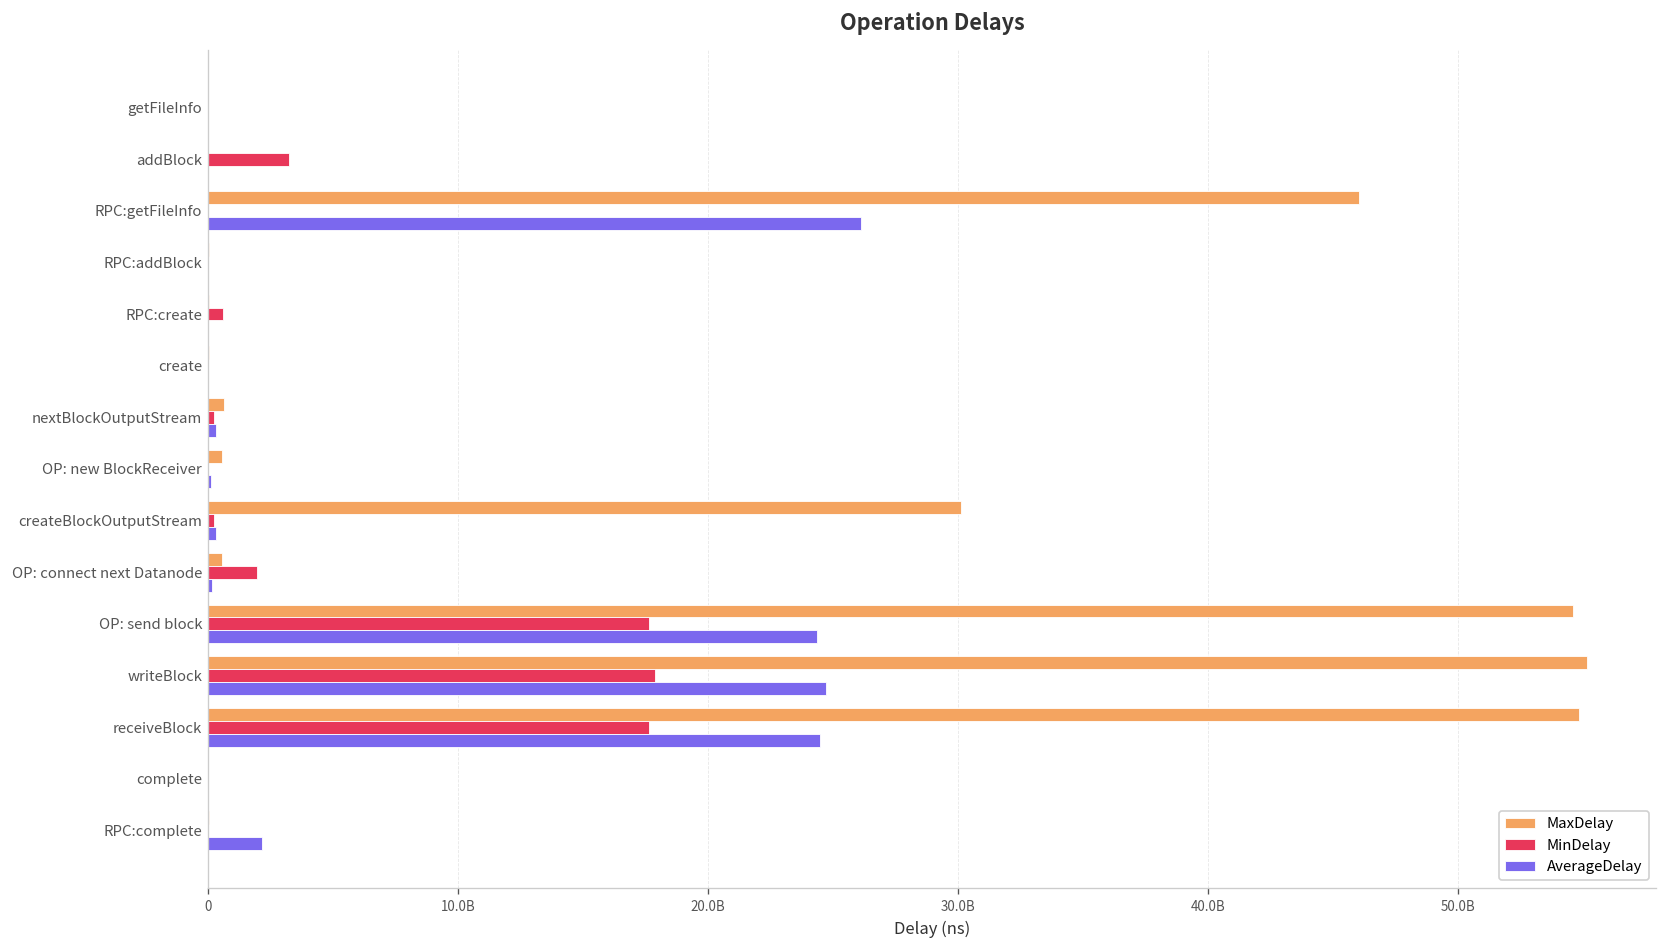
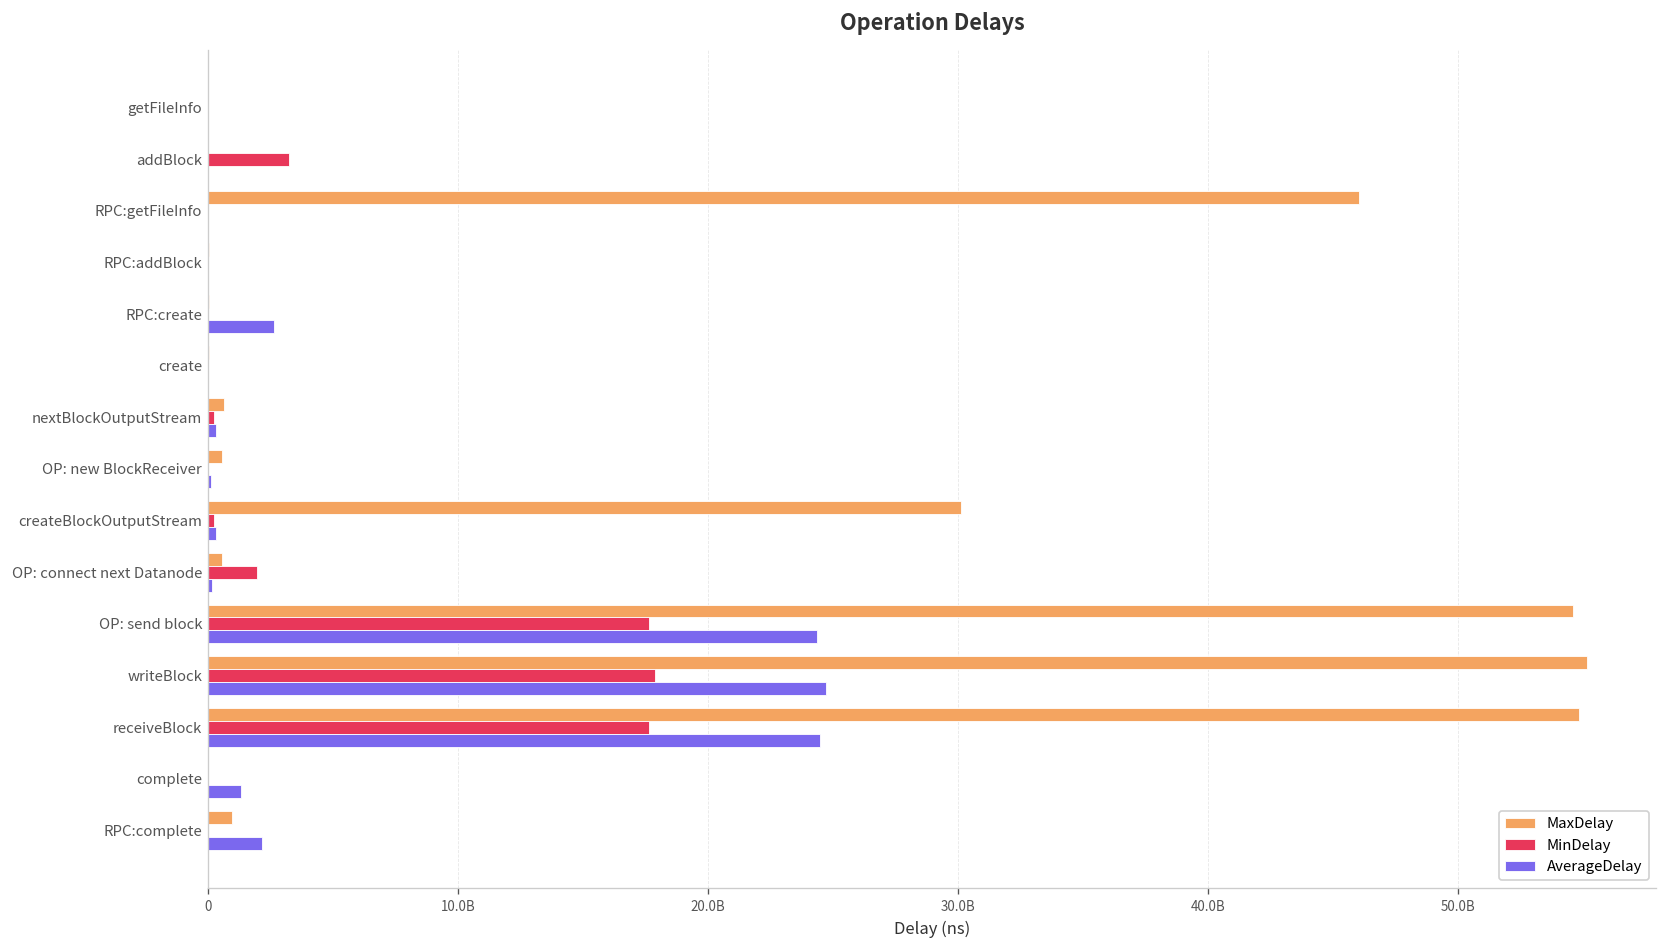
  {
    "MaxDelay": {
      "RPC:getFileInfo": 46100000000,
      "nextBlockOutputStream": 600000000,
      "OP: new BlockReceiver": 600000000,
      "createBlockOutputStream": 30100000000,
      "OP: connect next Datanode": 600000000,
      "OP: send block": 54600000000,
      "writeBlock": 55200000000,
      "receiveBlock": 54900000000,
-     "RPC:complete": 0
+     "RPC:complete": 1000000000
    },
    "MinDelay": {
      "addBlock": 3200000000,
-     "RPC:create": 600000000,
+     "RPC:create": 0,
      "nextBlockOutputStream": 200000000,
      "createBlockOutputStream": 200000000,
      "OP: connect next Datanode": 2000000000,
      "OP: send block": 17600000000,
      "writeBlock": 17900000000,
      "receiveBlock": 17600000000
    },
    "AverageDelay": {
-     "RPC:getFileInfo": 26100000000,
-     "RPC:create": 0,
+     "RPC:getFileInfo": 0,
+     "RPC:create": 2600000000,
      "nextBlockOutputStream": 300000000,
      "createBlockOutputStream": 300000000,
      "OP: connect next Datanode": 200000000,
      "OP: send block": 24400000000,
      "writeBlock": 24700000000,
      "receiveBlock": 24500000000,
-     "complete": 0,
+     "complete": 1300000000,
      "RPC:complete": 2200000000
    }
  }
